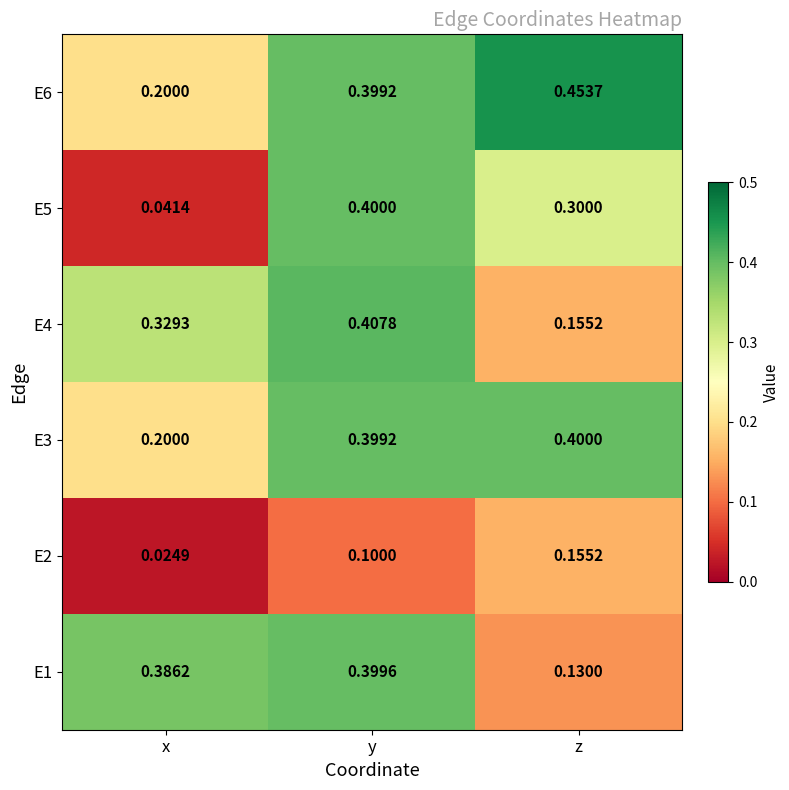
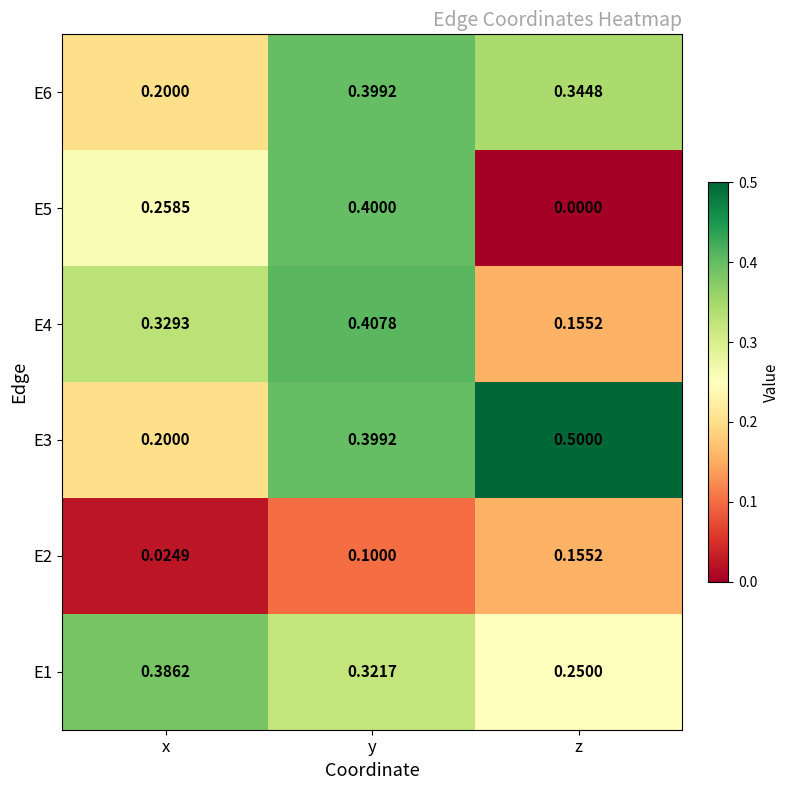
  {
    "E6": {
      "x": 0.2000,
      "y": 0.3992,
-     "z": 0.4537
+     "z": 0.3448
    },
    "E5": {
-     "x": 0.0414,
+     "x": 0.2585,
      "y": 0.4000,
-     "z": 0.3000
+     "z": 0.0000
    },
    "E4": {
      "x": 0.3293,
      "y": 0.4078,
      "z": 0.1552
    },
    "E3": {
      "x": 0.2000,
      "y": 0.3992,
-     "z": 0.4000
+     "z": 0.5000
    },
    "E2": {
      "x": 0.0249,
      "y": 0.1000,
      "z": 0.1552
    },
    "E1": {
      "x": 0.3862,
-     "y": 0.3996,
-     "z": 0.1300
+     "y": 0.3217,
+     "z": 0.2500
    }
  }
